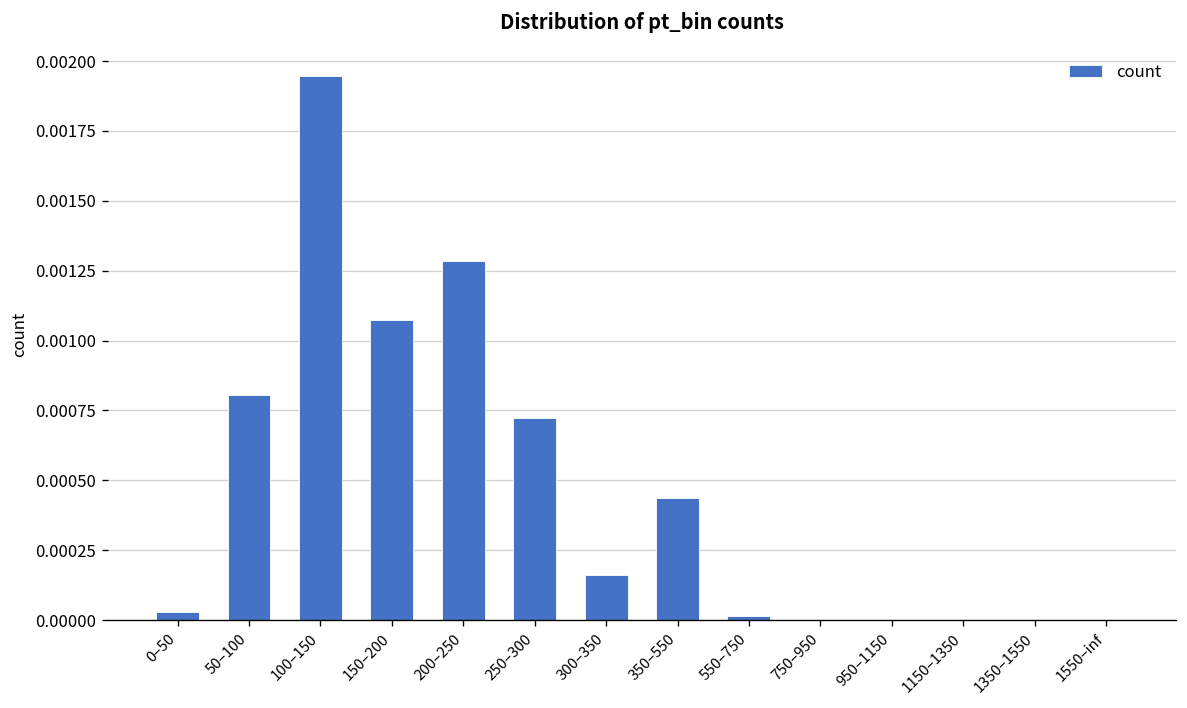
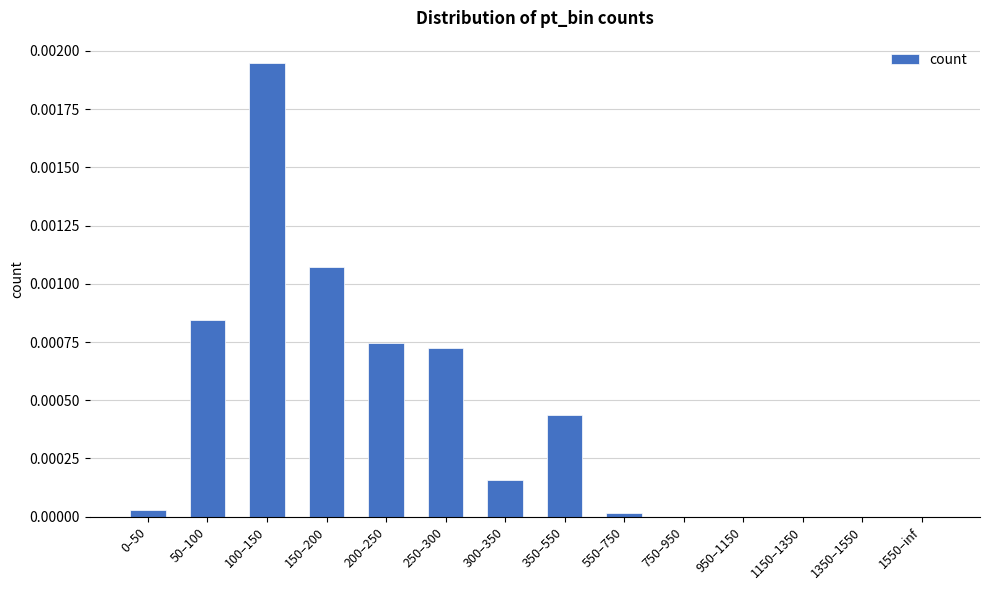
  {
    "0–50": 0.00003,
-   "50–100": 0.00081,
+   "50–100": 0.00084,
    "100–150": 0.00195,
    "150–200": 0.00107,
-   "200–250": 0.00129,
+   "200–250": 0.00075,
    "250–300": 0.00072,
    "300–350": 0.00016,
    "350–550": 0.00044,
    "550–750": 0.00002,
    "750–950": 0.00000,
    "950–1150": 0.00000,
    "1150–1350": 0.00000,
    "1350–1550": 0.00000,
    "1550–inf": 0.00000
  }
